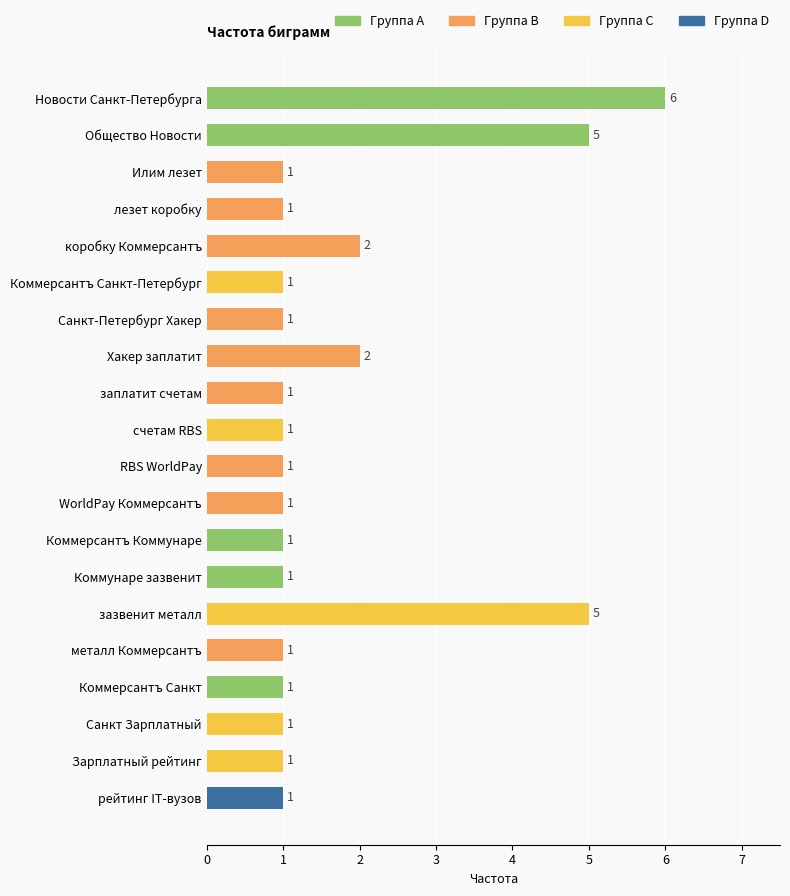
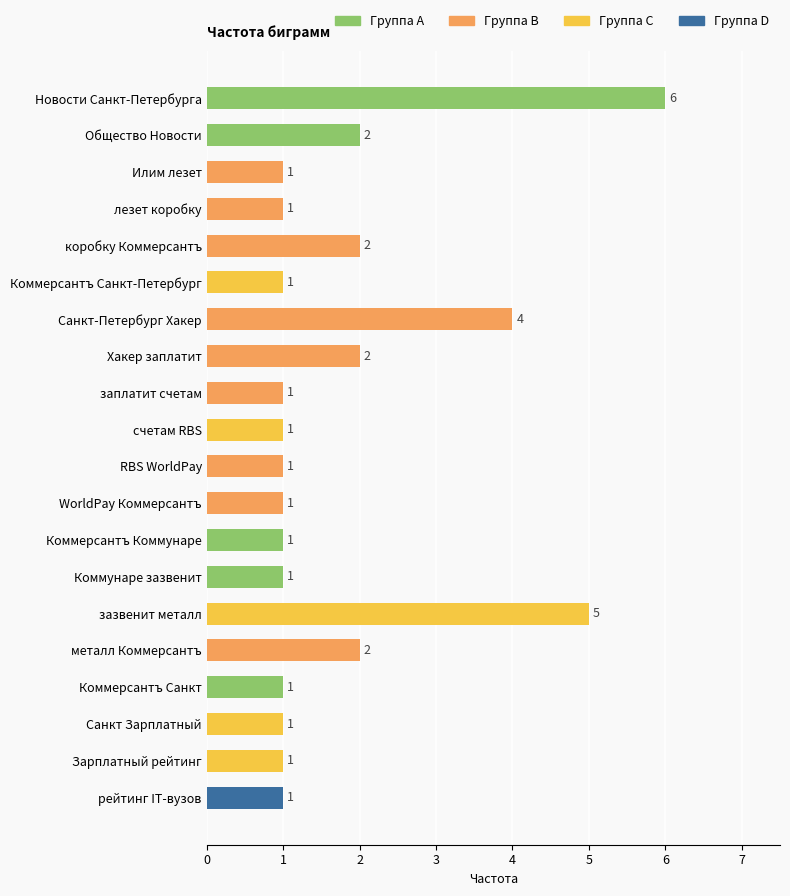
  {
    "Новости Санкт-Петербурга": 6,
-   "Общество Новости": 5,
+   "Общество Новости": 2,
    "Илим лезет": 1,
    "лезет коробку": 1,
    "коробку Коммерсантъ": 2,
    "Коммерсантъ Санкт-Петербург": 1,
-   "Санкт-Петербург Хакер": 1,
+   "Санкт-Петербург Хакер": 4,
    "Хакер заплатит": 2,
    "заплатит счетам": 1,
    "счетам RBS": 1,
    "RBS WorldPay": 1,
    "WorldPay Коммерсантъ": 1,
    "Коммерсантъ Коммунаре": 1,
    "Коммунаре зазвенит": 1,
    "зазвенит металл": 5,
-   "металл Коммерсантъ": 1,
+   "металл Коммерсантъ": 2,
    "Коммерсантъ Санкт": 1,
    "Санкт Зарплатный": 1,
    "Зарплатный рейтинг": 1,
    "рейтинг IT-вузов": 1
  }
